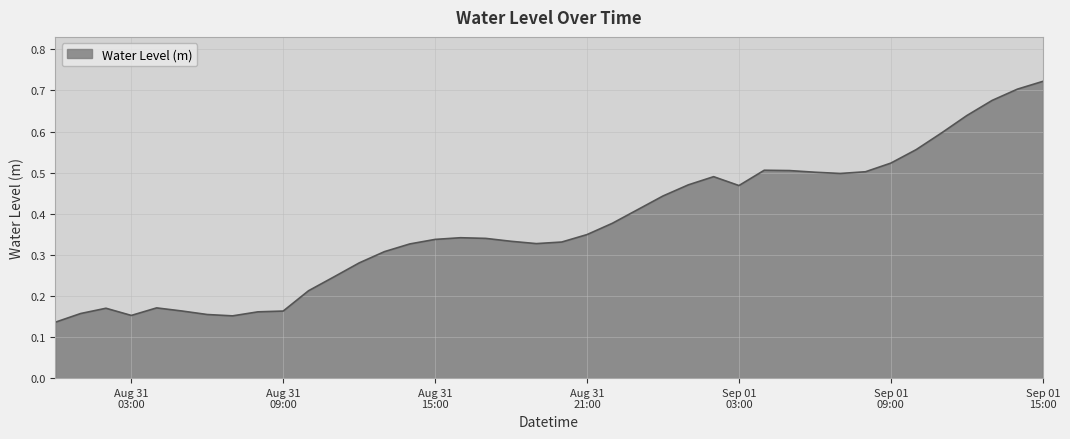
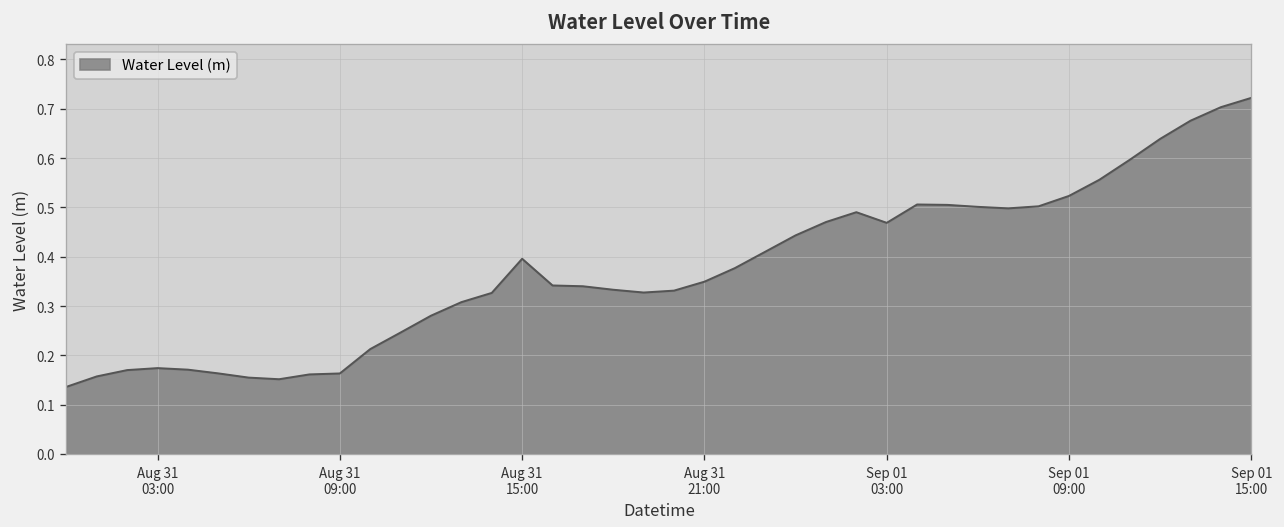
  {
-   "Aug 31 03:00": 0.15,
+   "Aug 31 03:00": 0.17,
    "Aug 31 09:00": 0.16,
-   "Aug 31 15:00": 0.34,
+   "Aug 31 15:00": 0.40,
    "Aug 31 21:00": 0.35,
    "Sep 01 03:00": 0.47,
    "Sep 01 09:00": 0.52,
    "Sep 01 15:00": 0.72
  }
